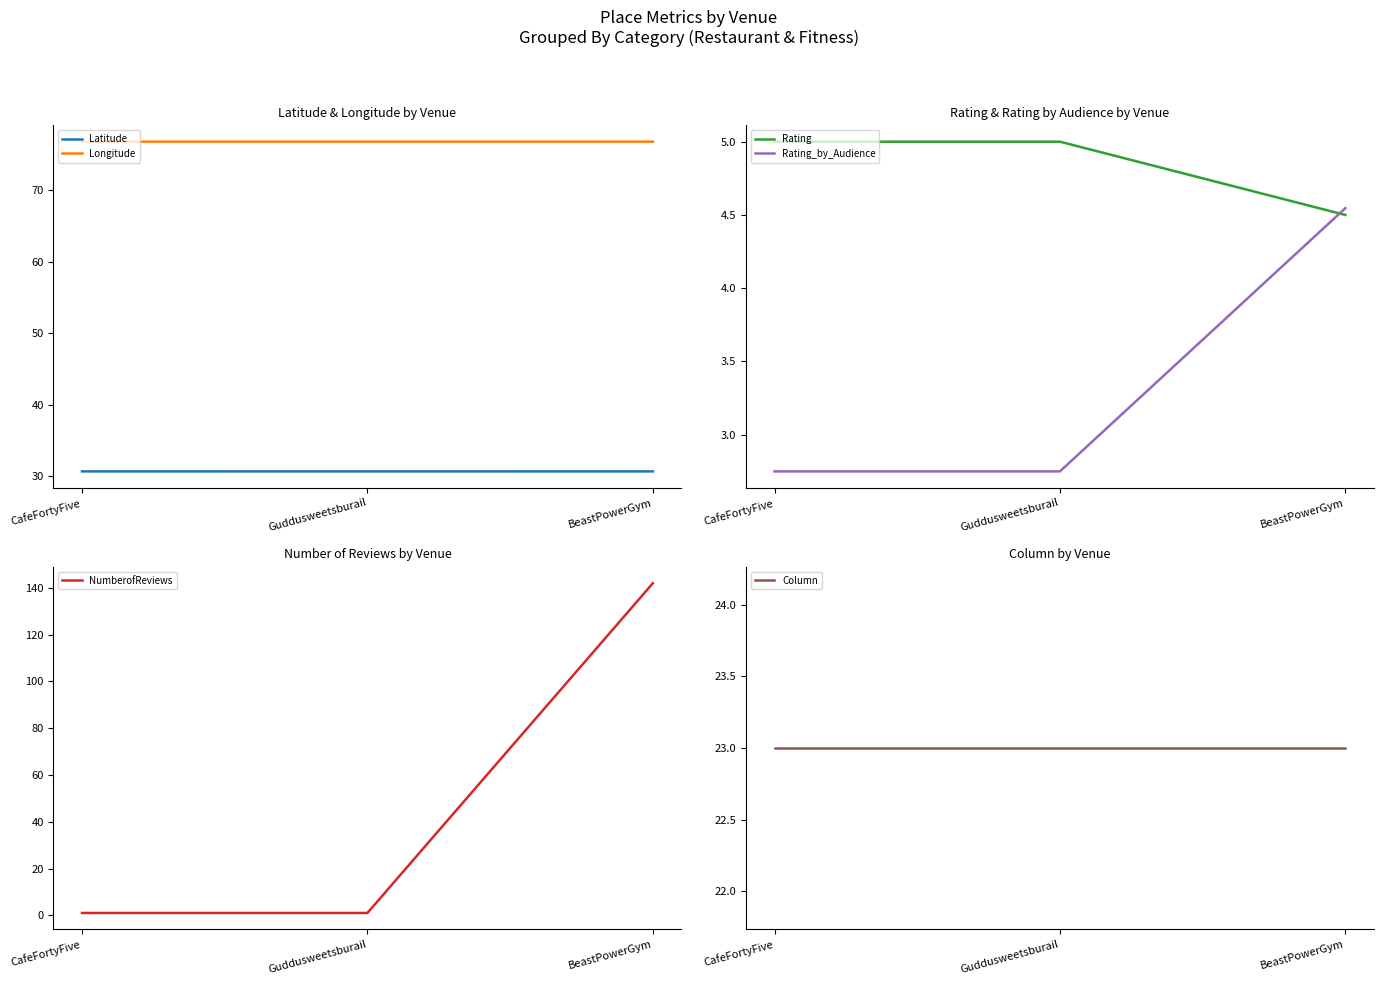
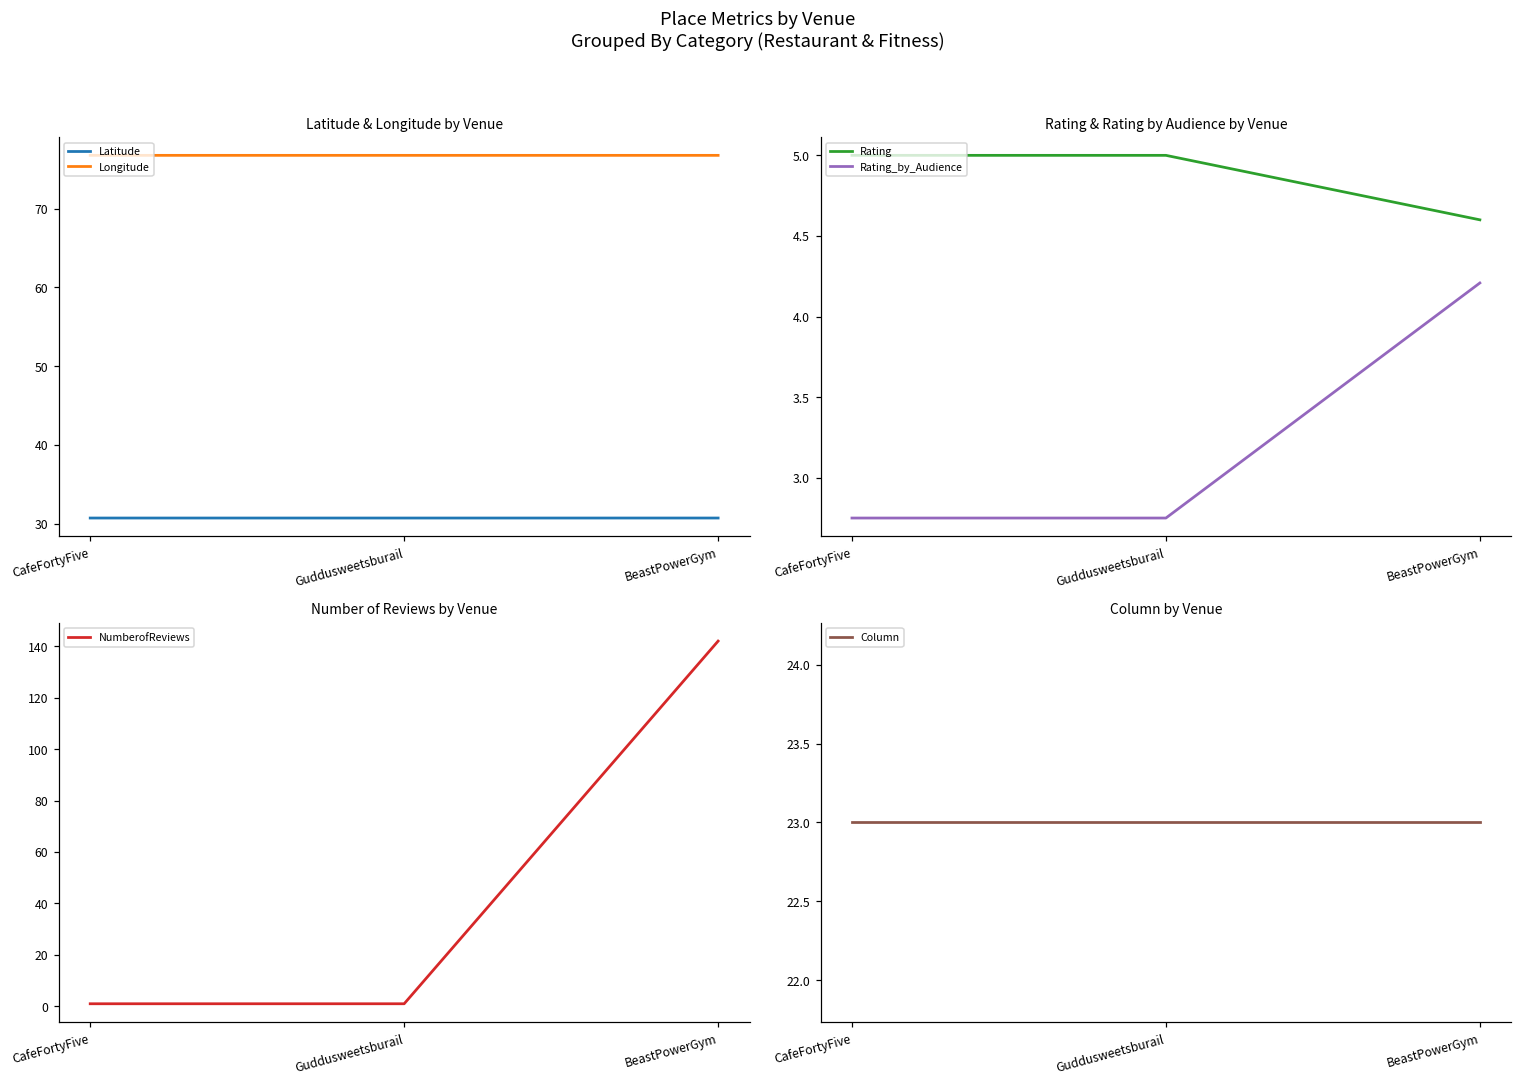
  {
    "Latitude & Longitude by Venue": {
      "Latitude": {
        "CafeFortyFive": 31,
        "Guddusweetsburail": 31,
        "BeastPowerGym": 31
      },
      "Longitude": {
        "Guddusweetsburail": 77,
        "BeastPowerGym": 77
      }
    },
    "Rating & Rating by Audience by Venue": {
      "Rating": {
        "Guddusweetsburail": 5.0,
-       "BeastPowerGym": 4.5
+       "BeastPowerGym": 4.6
      },
      "Rating_by_Audience": {
        "CafeFortyFive": 2.75,
        "Guddusweetsburail": 2.75,
-       "BeastPowerGym": 4.55
+       "BeastPowerGym": 4.21
      }
    },
    "Number of Reviews by Venue": {
      "CafeFortyFive": 1,
      "Guddusweetsburail": 1,
      "BeastPowerGym": 142
    },
    "Column by Venue": {
      "CafeFortyFive": 23.00,
      "Guddusweetsburail": 23.00,
      "BeastPowerGym": 23.00
    }
  }
